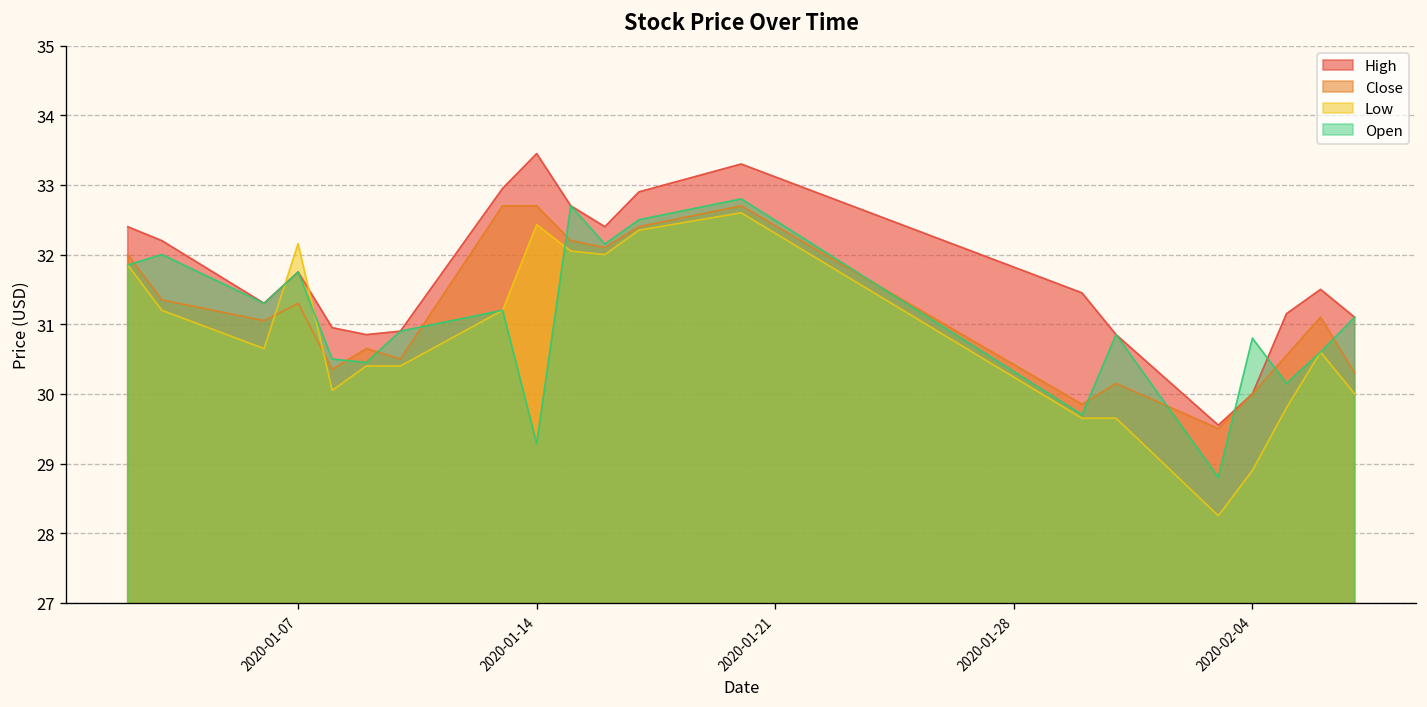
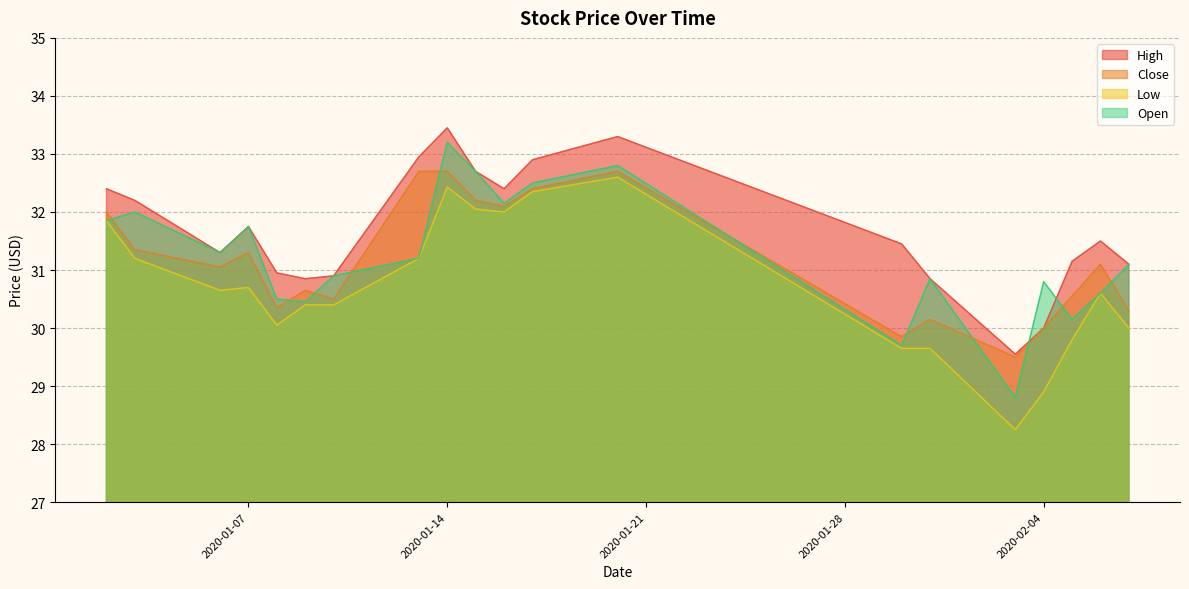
  {
    "Low": {
-     "2020-01-07": 32.2,
+     "2020-01-07": 30.7,
      "2020-01-14": 32.4,
      "2020-02-04": 28.9
    },
    "Open": {
-     "2020-01-14": 29.3,
+     "2020-01-14": 33.2,
      "2020-02-04": 30.8
    }
  }
